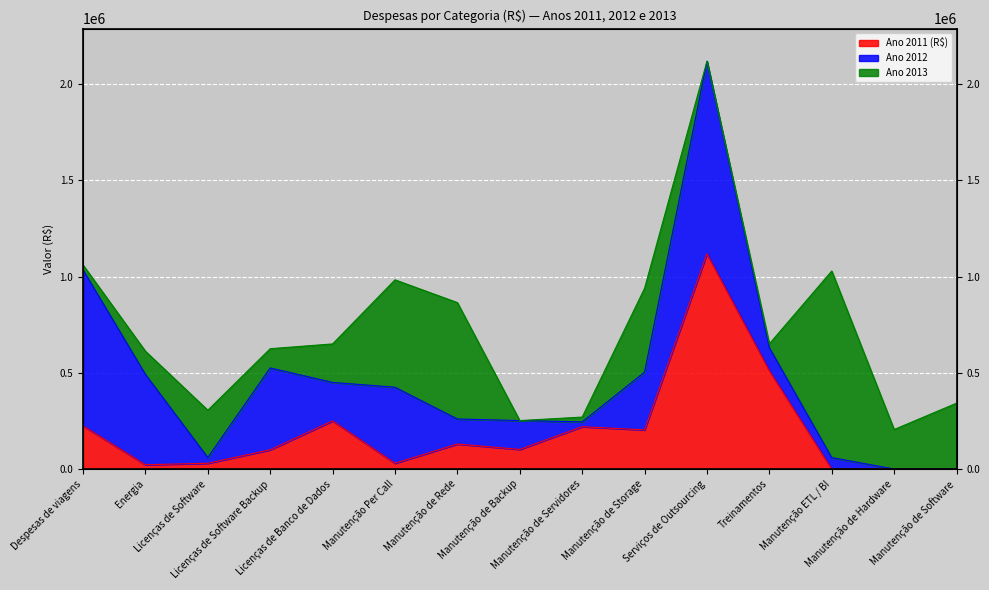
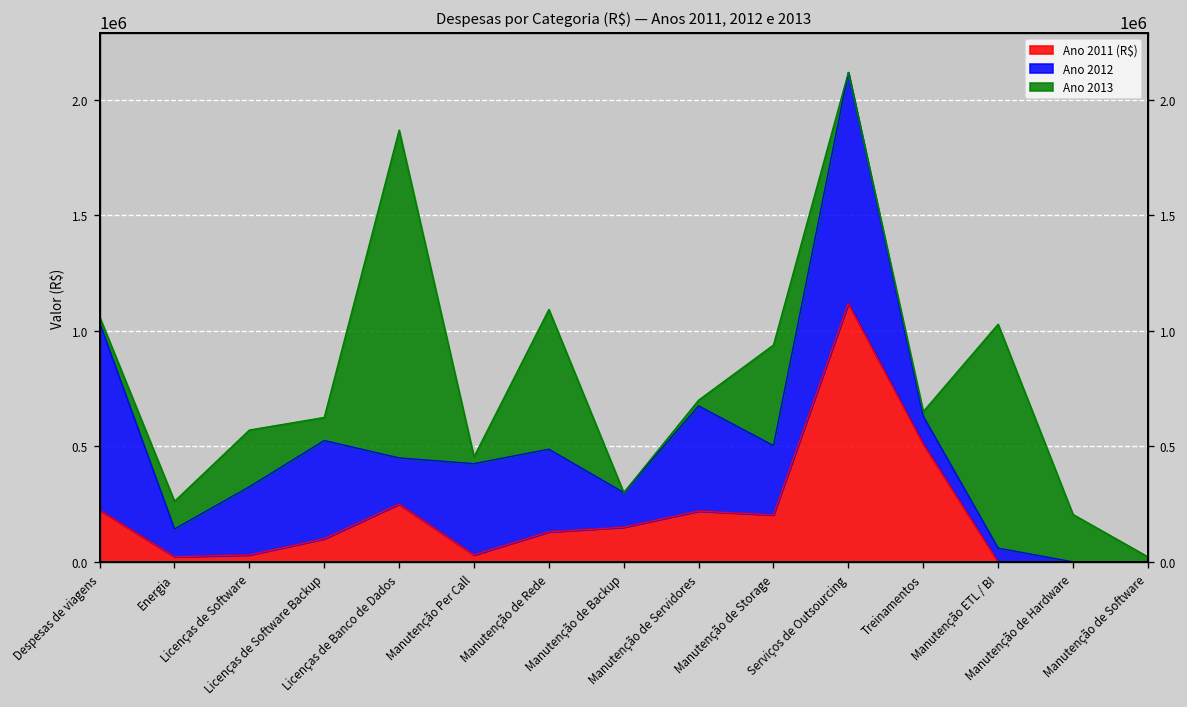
  {
    "Ano 2011 (R$)": {
      "Despesas de viagens": 220000,
      "Energia": 20000,
      "Licenças de Software": 30000,
      "Licenças de Software Backup": 100000,
      "Licenças de Banco de Dados": 250000,
      "Manutenção Per Call": 30000,
      "Manutenção de Rede": 130000,
-     "Manutenção de Backup": 100000,
+     "Manutenção de Backup": 150000,
      "Manutenção de Servidores": 220000,
      "Manutenção de Storage": 200000,
      "Serviços de Outsourcing": 1120000,
      "Treinamentos": 510000,
      "Manutenção ETL / BI": 0
    },
    "Ano 2012": {
      "Despesas de viagens": 810000,
-     "Energia": 470000,
-     "Licenças de Software": 30000,
+     "Energia": 120000,
+     "Licenças de Software": 300000,
      "Licenças de Software Backup": 430000,
      "Licenças de Banco de Dados": 200000,
      "Manutenção Per Call": 400000,
-     "Manutenção de Rede": 130000,
-     "Manutenção de Servidores": 30000,
+     "Manutenção de Rede": 360000,
+     "Manutenção de Servidores": 460000,
      "Manutenção de Storage": 300000,
      "Treinamentos": 120000,
      "Manutenção ETL / BI": 60000
    },
    "Ano 2013": {
      "Despesas de viagens": 30000,
      "Energia": 120000,
      "Licenças de Software": 250000,
      "Licenças de Software Backup": 100000,
-     "Licenças de Banco de Dados": 200000,
-     "Manutenção Per Call": 560000,
+     "Licenças de Banco de Dados": 1420000,
+     "Manutenção Per Call": 30000,
      "Manutenção de Rede": 600000,
      "Manutenção de Servidores": 30000,
      "Manutenção de Storage": 440000,
      "Treinamentos": 20000,
      "Manutenção ETL / BI": 970000,
      "Manutenção de Hardware": 210000,
-     "Manutenção de Software": 340000
+     "Manutenção de Software": 20000
    }
  }
